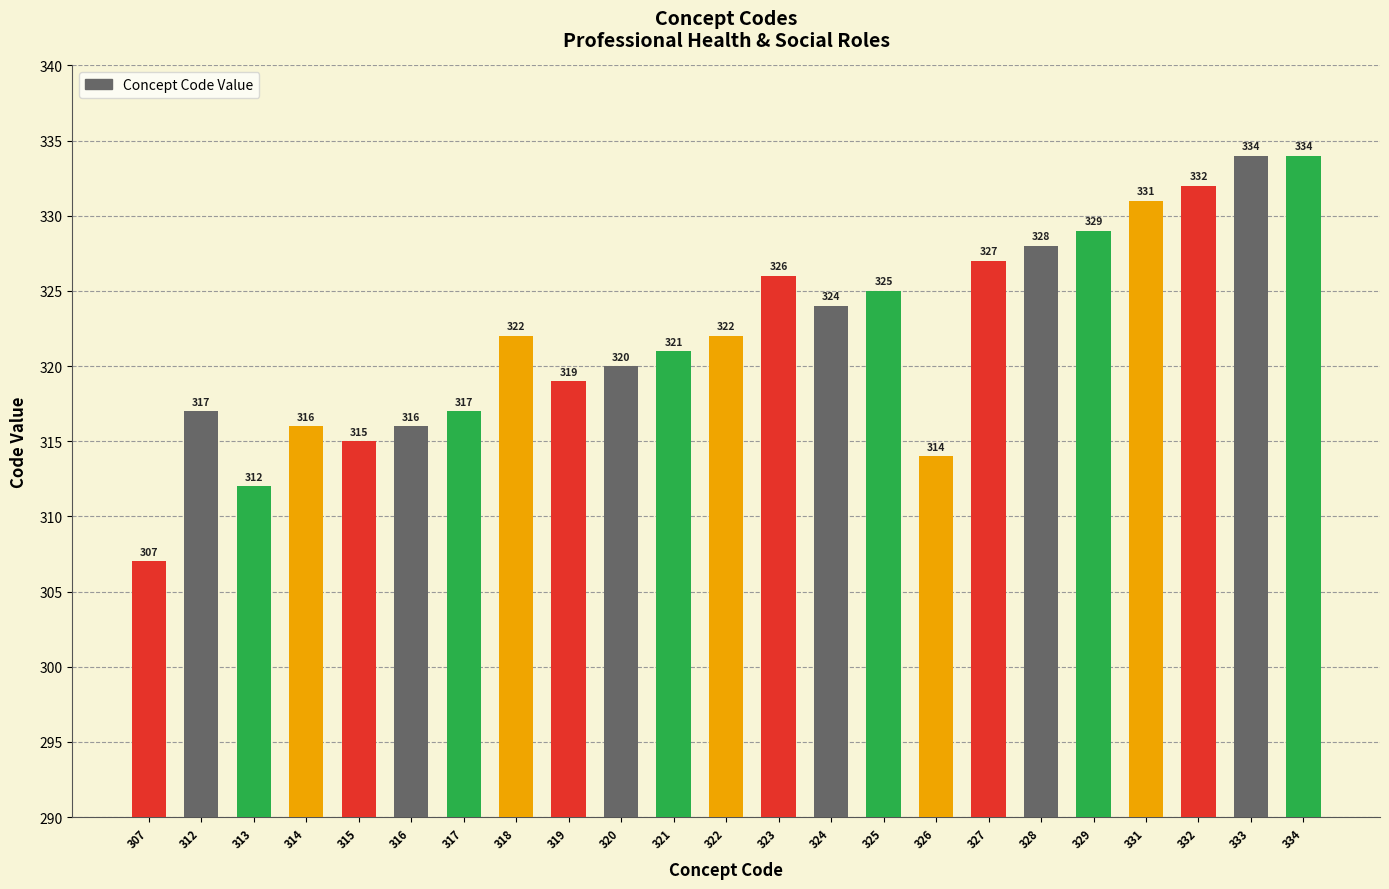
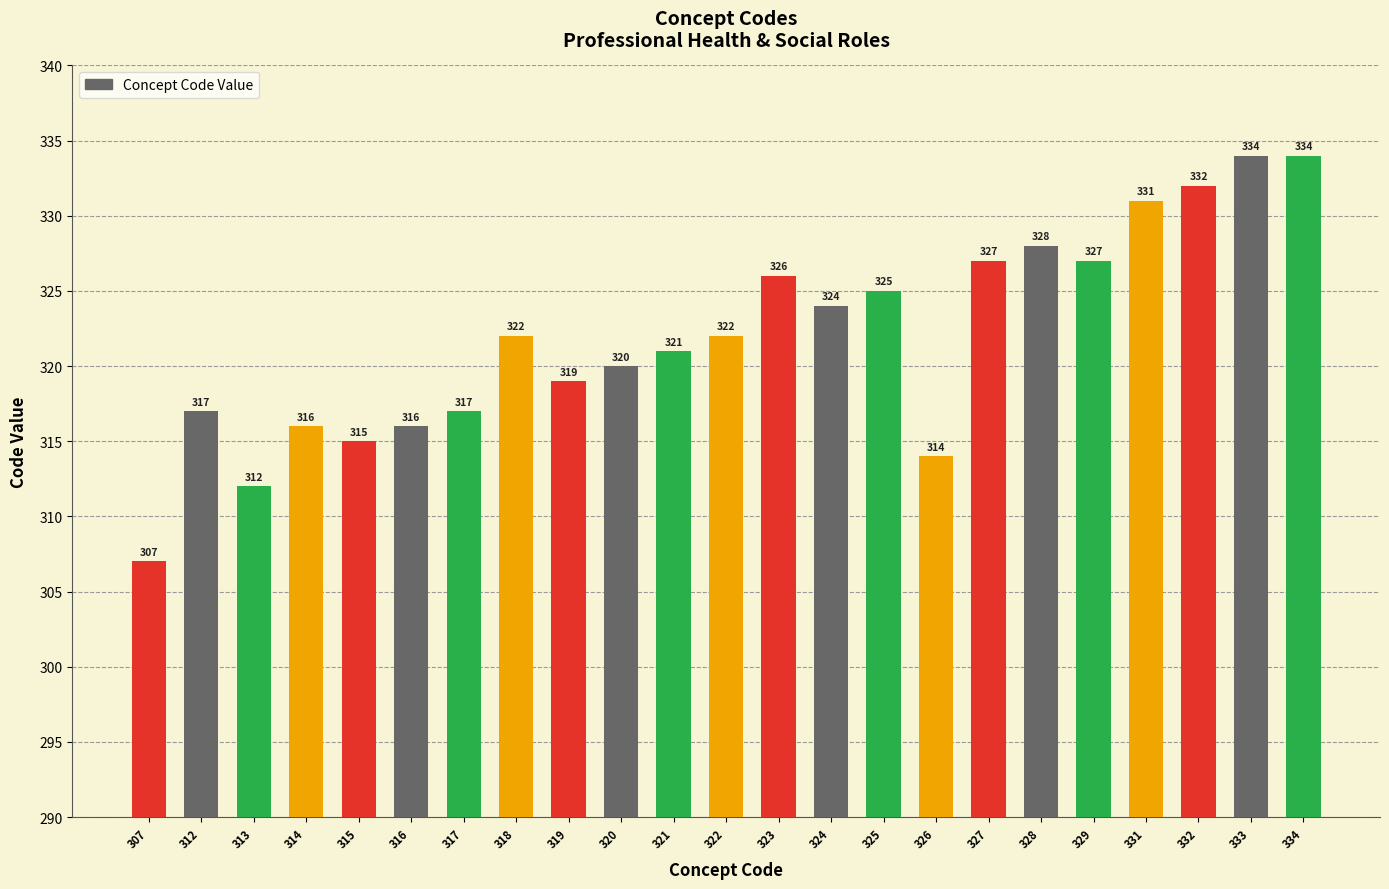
  {
    "307": 307,
    "312": 317,
    "313": 312,
    "314": 316,
    "315": 315,
    "316": 316,
    "317": 317,
    "318": 322,
    "319": 319,
    "320": 320,
    "321": 321,
    "322": 322,
    "323": 326,
    "324": 324,
    "325": 325,
    "326": 314,
    "327": 327,
    "328": 328,
-   "329": 329,
+   "329": 327,
    "331": 331,
    "332": 332,
    "333": 334,
    "334": 334
  }
